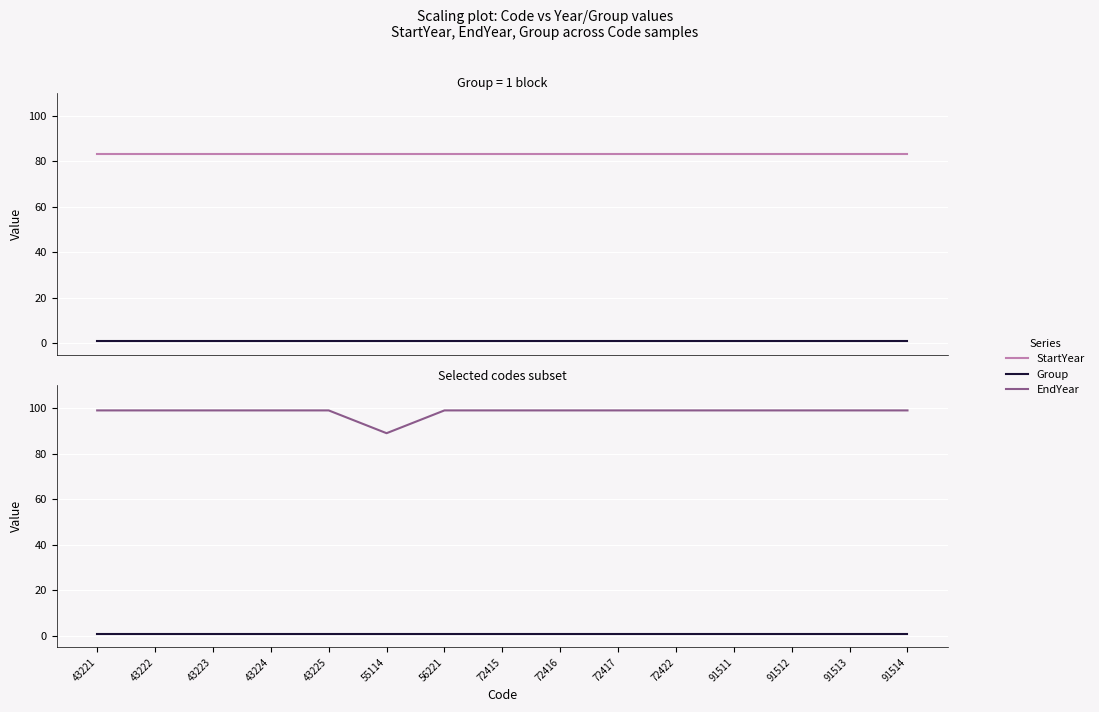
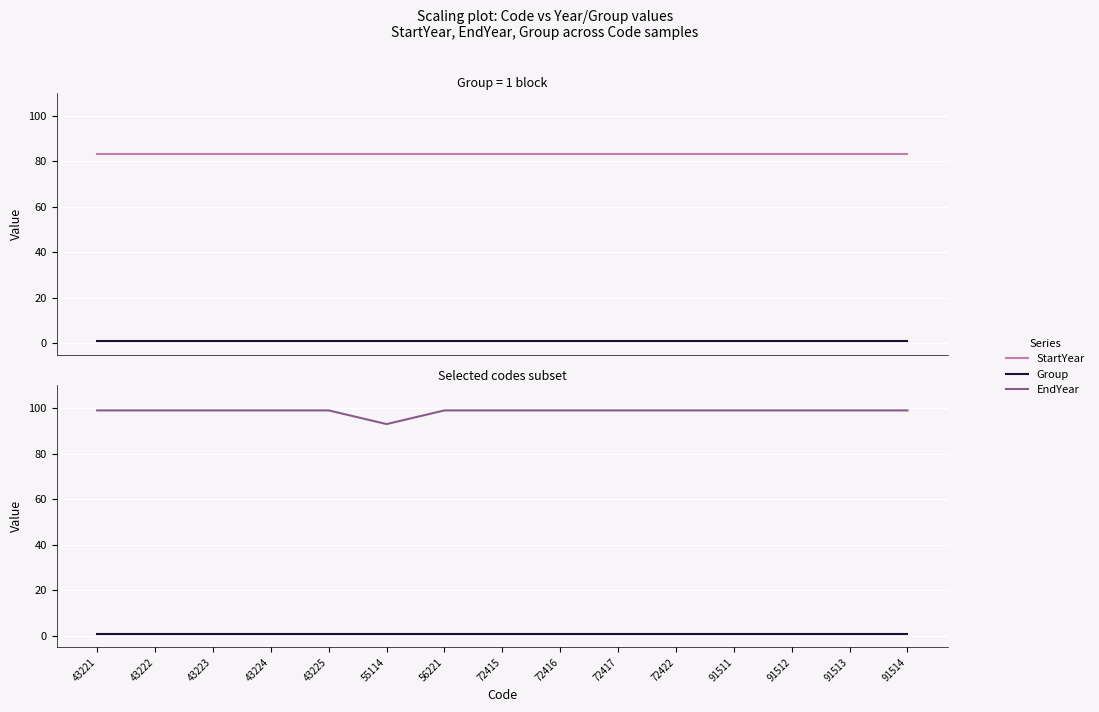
  {
    "Selected codes subset": {
      "EndYear": {
        "43221": 99,
        "43222": 99,
        "43223": 99,
        "43224": 99,
        "43225": 99,
-       "55114": 89,
+       "55114": 93,
        "56221": 99,
        "72415": 99,
        "72416": 99,
        "72417": 99,
        "72422": 99,
        "91511": 99,
        "91512": 99,
        "91513": 99,
        "91514": 99
      },
      "Group": {
        "43221": 1,
        "43222": 1,
        "43223": 1,
        "43224": 1,
        "43225": 1,
        "55114": 1,
        "56221": 1,
        "72415": 1,
        "72416": 1,
        "72417": 1,
        "72422": 1,
        "91511": 1,
        "91512": 1,
        "91513": 1,
        "91514": 1
      }
    }
  }
